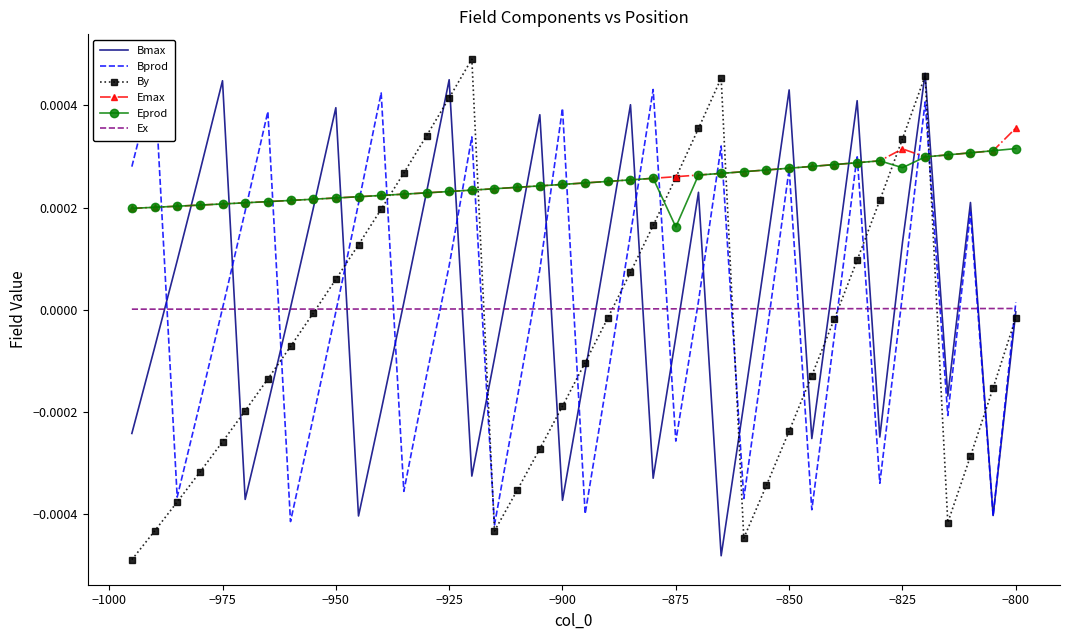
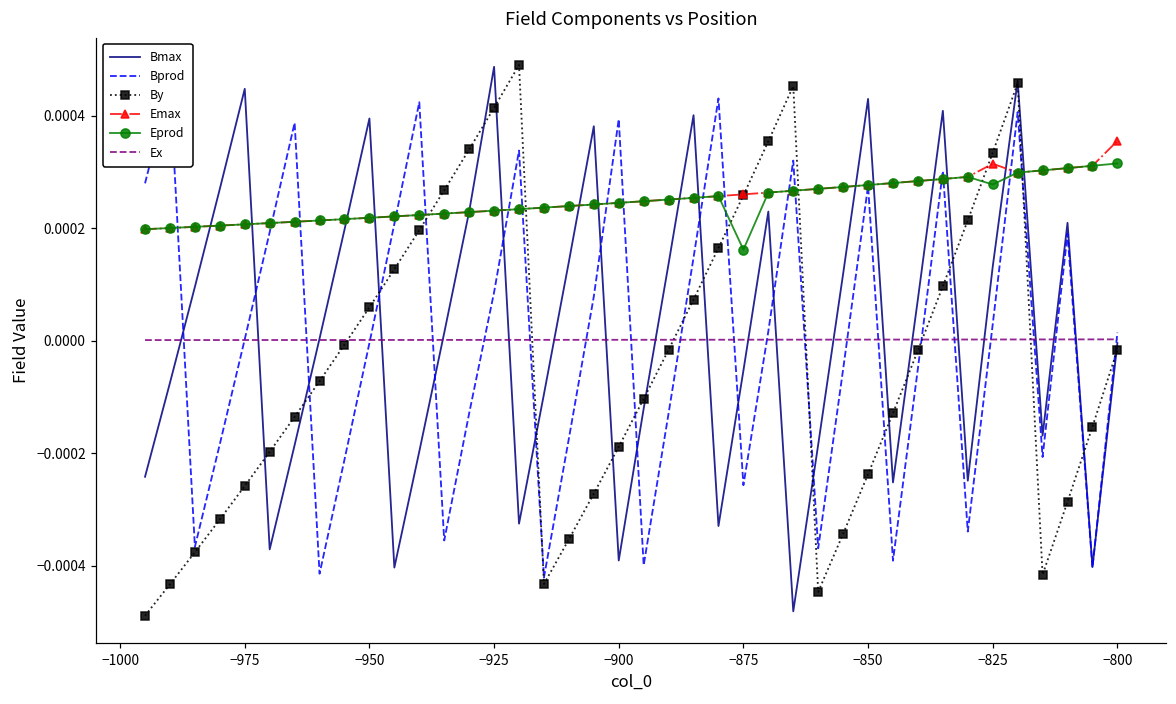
  {
    "Bmax": {
      "−975": 0.00045,
      "−950": 0.00040,
-     "−925": 0.00045,
-     "−900": -0.00037,
+     "−925": 0.00049,
+     "−900": -0.00039,
      "−875": -0.00005,
      "−850": 0.00043,
      "−825": 0.00013,
      "−800": 0.00000
    },
    "Bprod": {
      "−950": 0.00000,
      "−925": 0.00009,
      "−900": 0.00039,
      "−875": -0.00026,
      "−825": 0.00003,
      "−800": 0.00001
    },
    "By": {
      "−975": -0.00026,
      "−950": 0.00006,
      "−925": 0.00041,
      "−900": -0.00019,
      "−850": -0.00024,
      "−825": 0.00033,
      "−800": -0.00002
    },
    "Emax": {
      "−825": 0.00031,
      "−800": 0.00036
    },
    "Eprod": {
      "−875": 0.00016,
      "−825": 0.00028,
      "−800": 0.00032
    },
    "Ex": {
      "−950": 0.00000,
      "−925": 0.00000,
      "−900": 0.00000,
      "−875": 0.00000,
      "−850": 0.00000,
      "−825": 0.00000,
      "−800": 0.00000
    }
  }
